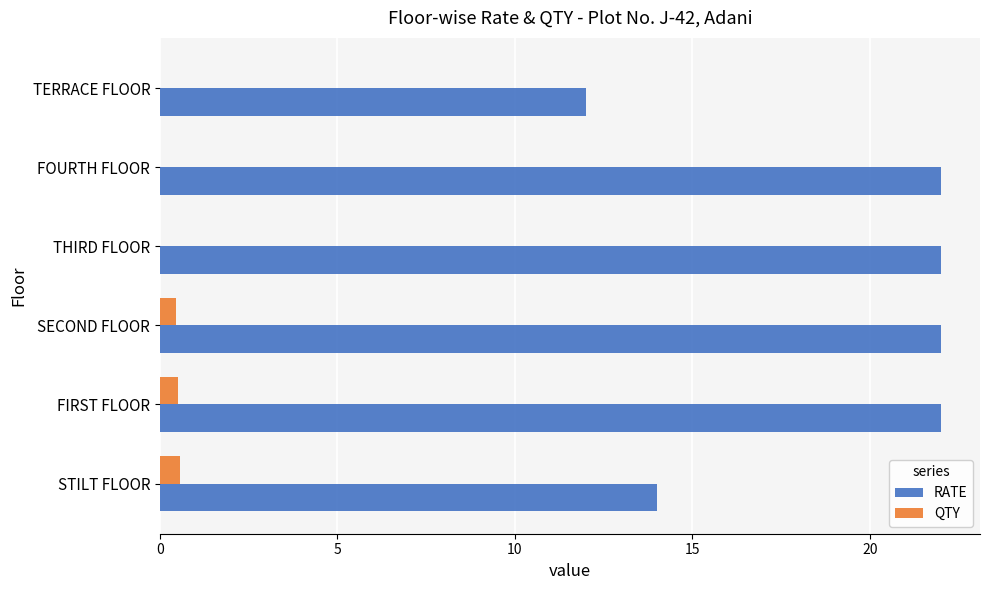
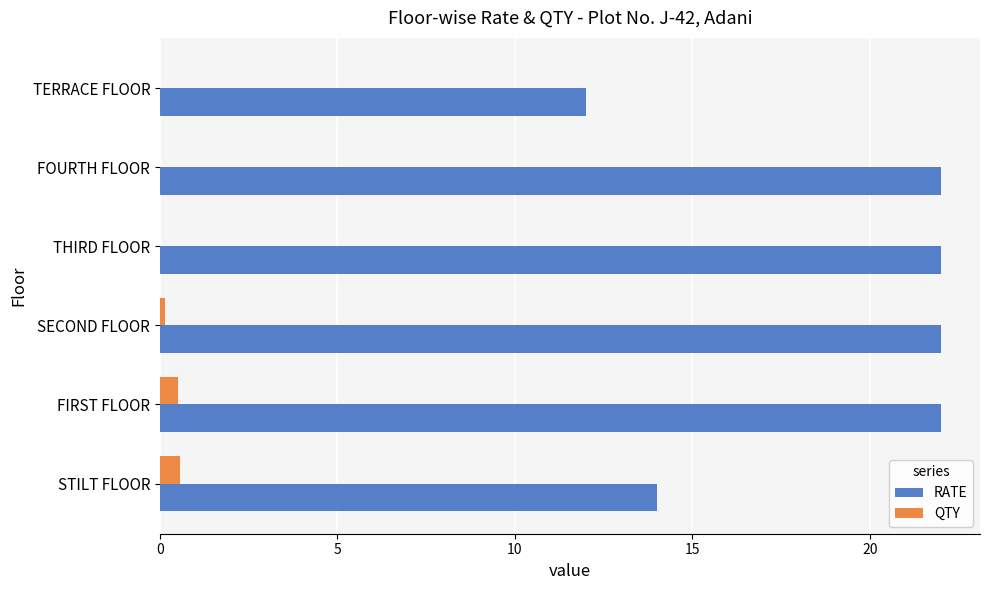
  {
    "RATE": {
      "TERRACE FLOOR": 12.0,
      "FOURTH FLOOR": 22.0,
      "THIRD FLOOR": 22.0,
      "SECOND FLOOR": 22.0,
      "FIRST FLOOR": 22.0,
      "STILT FLOOR": 14.0
    },
    "QTY": {
      "TERRACE FLOOR": 0.0,
      "FOURTH FLOOR": 0.0,
      "THIRD FLOOR": 0.0,
-     "SECOND FLOOR": 0.4,
+     "SECOND FLOOR": 0.2,
      "FIRST FLOOR": 0.5,
      "STILT FLOOR": 0.6
    }
  }
